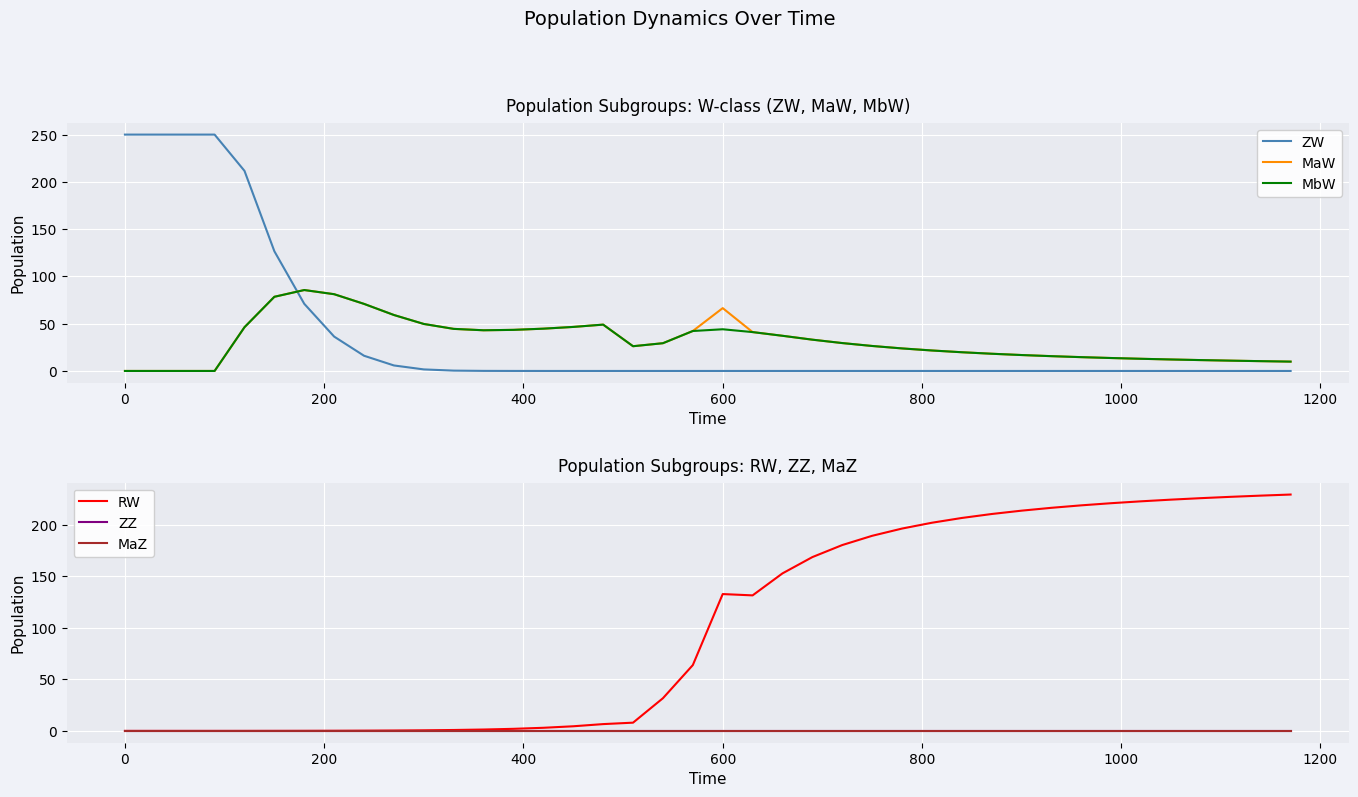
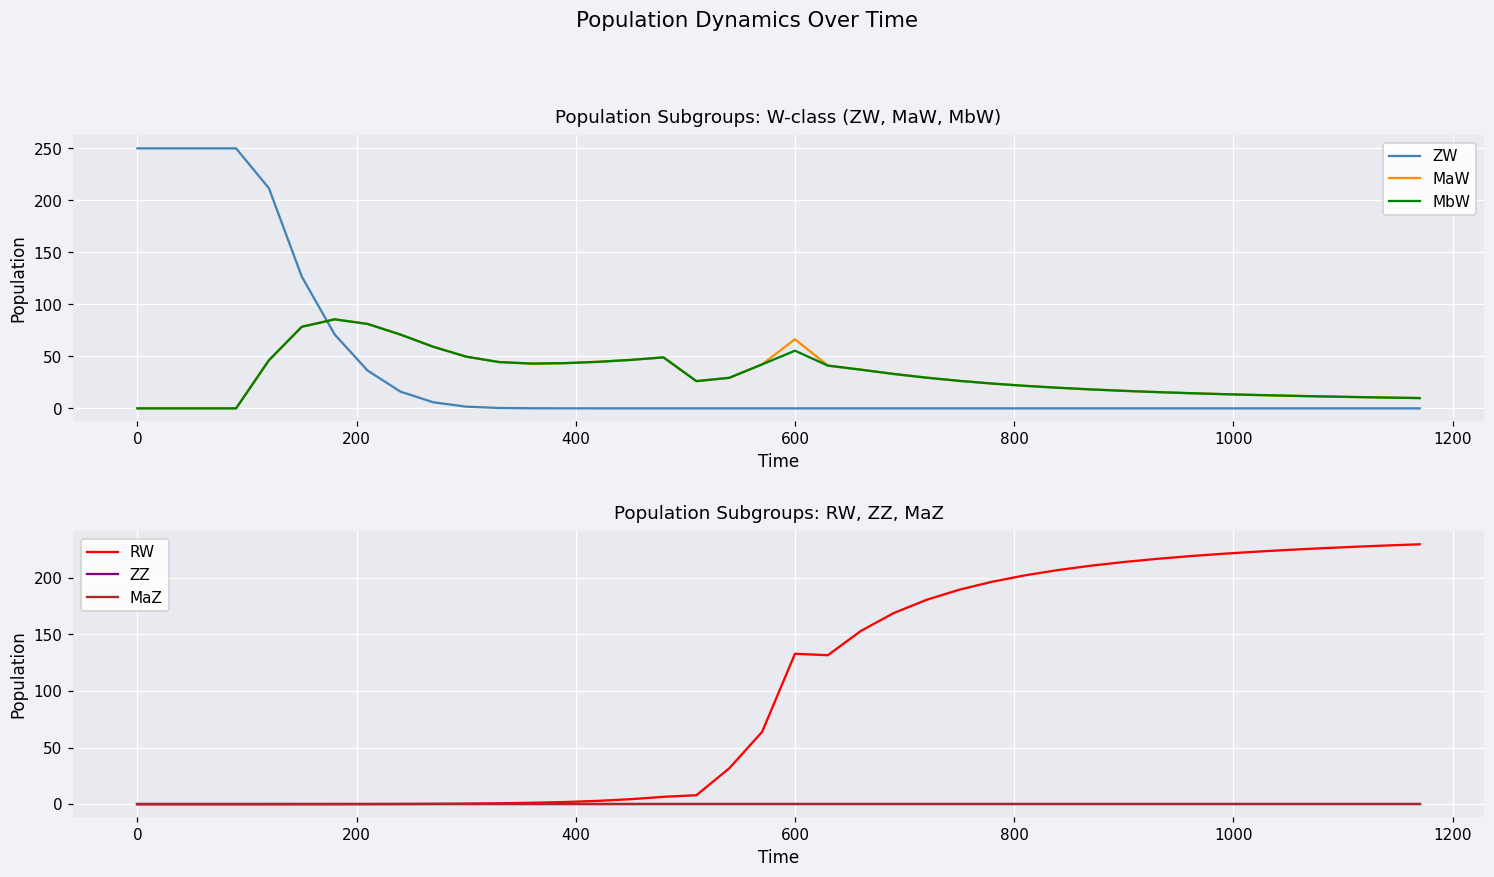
  {
    "Population Subgroups: W-class (ZW, MaW, MbW)": {
      "ZW": {
        "0": 250,
        "600": 0
      },
      "MaW": {
        "600": 70
      },
      "MbW": {
-       "600": 40
+       "600": 60
      }
    },
    "Population Subgroups: RW, ZZ, MaZ": {
      "RW": {
        "600": 133
      },
      "MaZ": {
        "600": 0
      }
    }
  }
